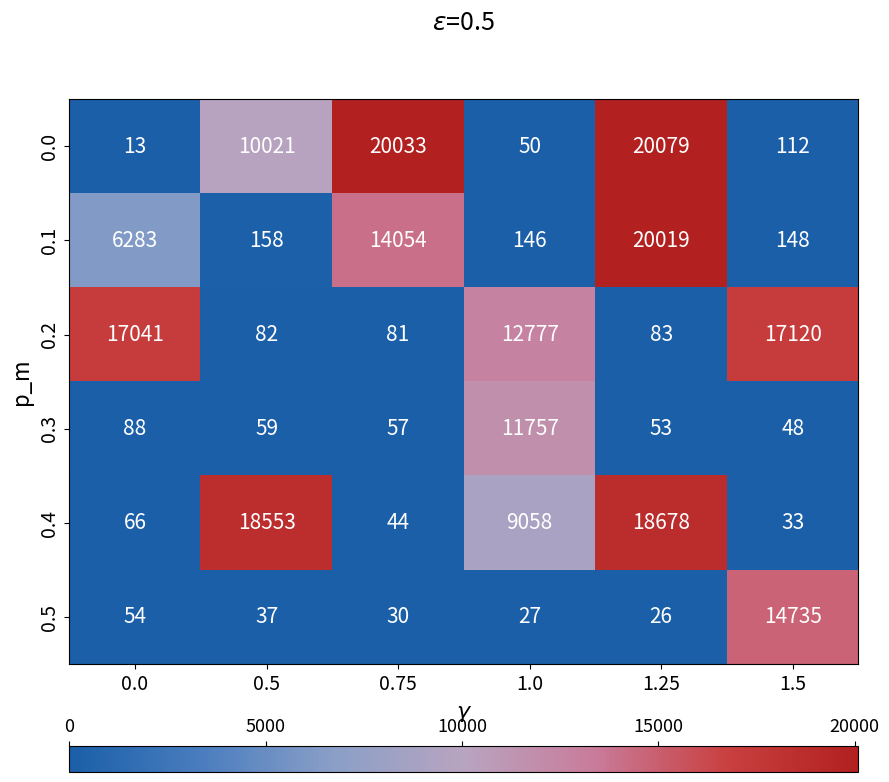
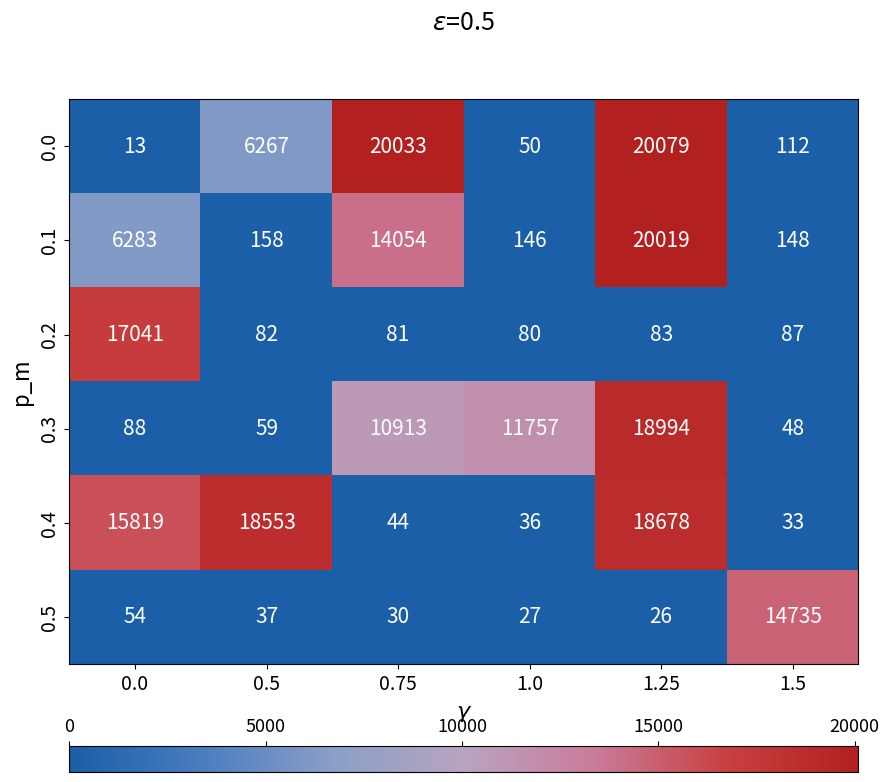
  {
    "0.0": {
      "0.0": 13,
-     "0.5": 10021,
+     "0.5": 6267,
      "0.75": 20033,
      "1.0": 50,
      "1.25": 20079,
      "1.5": 112
    },
    "0.1": {
      "0.0": 6283,
      "0.5": 158,
      "0.75": 14054,
      "1.0": 146,
      "1.25": 20019,
      "1.5": 148
    },
    "0.2": {
      "0.0": 17041,
      "0.5": 82,
      "0.75": 81,
-     "1.0": 12777,
+     "1.0": 80,
      "1.25": 83,
-     "1.5": 17120
+     "1.5": 87
    },
    "0.3": {
      "0.0": 88,
      "0.5": 59,
-     "0.75": 57,
+     "0.75": 10913,
      "1.0": 11757,
-     "1.25": 53,
+     "1.25": 18994,
      "1.5": 48
    },
    "0.4": {
-     "0.0": 66,
+     "0.0": 15819,
      "0.5": 18553,
      "0.75": 44,
-     "1.0": 9058,
+     "1.0": 36,
      "1.25": 18678,
      "1.5": 33
    },
    "0.5": {
      "0.0": 54,
      "0.5": 37,
      "0.75": 30,
      "1.0": 27,
      "1.25": 26,
      "1.5": 14735
    }
  }
